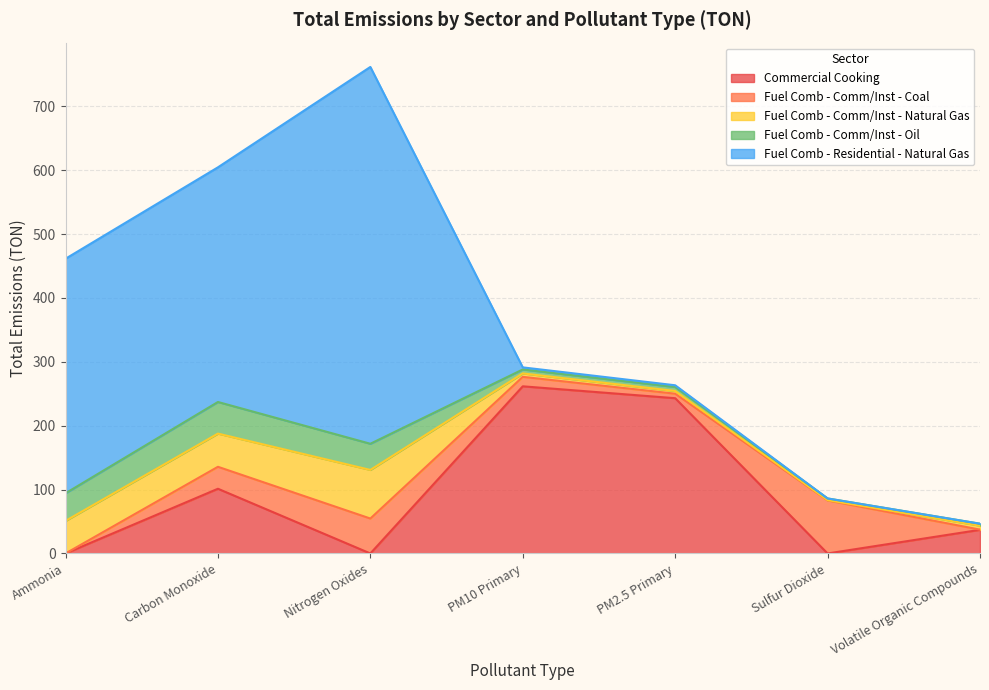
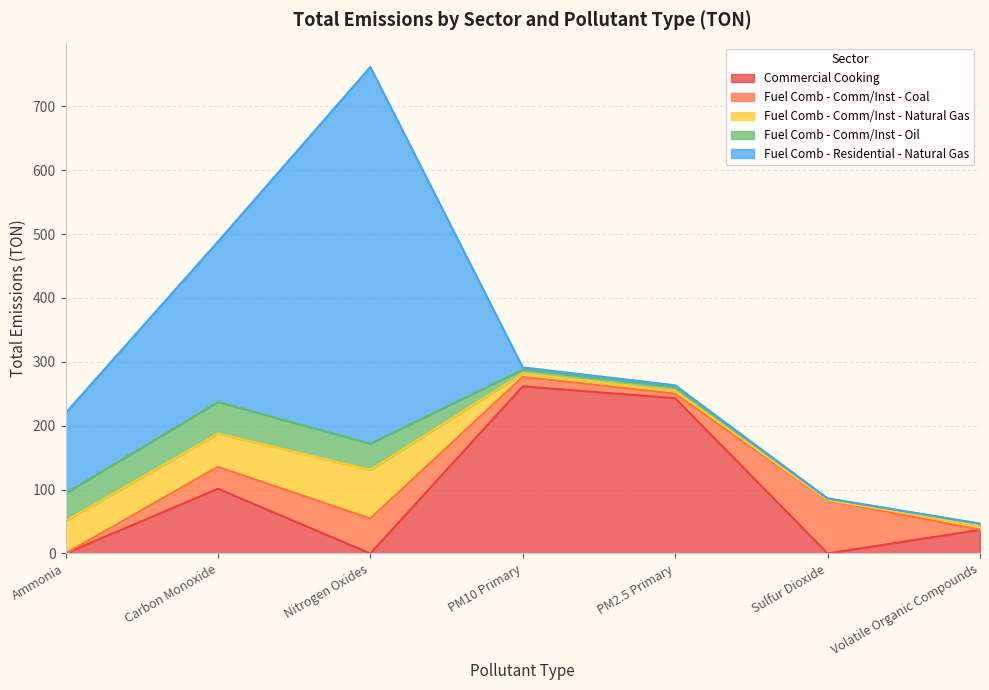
  {
    "Fuel Comb - Comm/Inst - Natural Gas": {
      "Ammonia": 50,
      "Carbon Monoxide": 50,
      "Nitrogen Oxides": 80,
      "PM10 Primary": 10,
      "PM2.5 Primary": 0
    },
    "Fuel Comb - Comm/Inst - Oil": {
      "Ammonia": 40,
      "Carbon Monoxide": 50,
      "Nitrogen Oxides": 40
    },
    "Fuel Comb - Residential - Natural Gas": {
-     "Ammonia": 370,
-     "Carbon Monoxide": 370,
+     "Ammonia": 130,
+     "Carbon Monoxide": 250,
      "Nitrogen Oxides": 590
    }
  }
